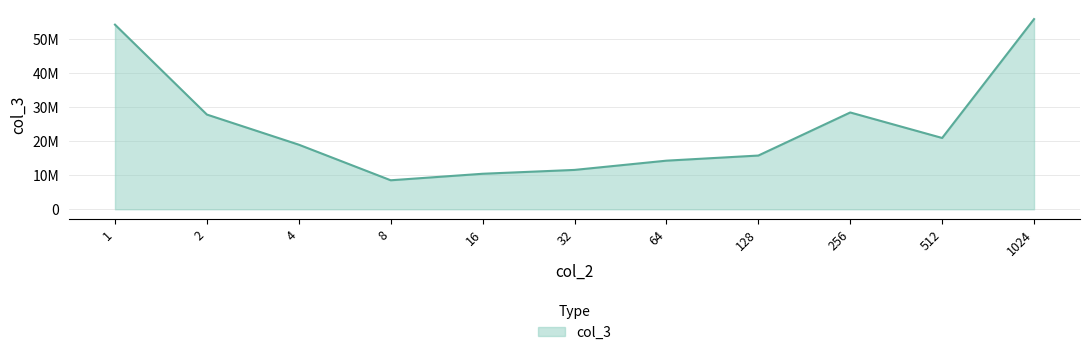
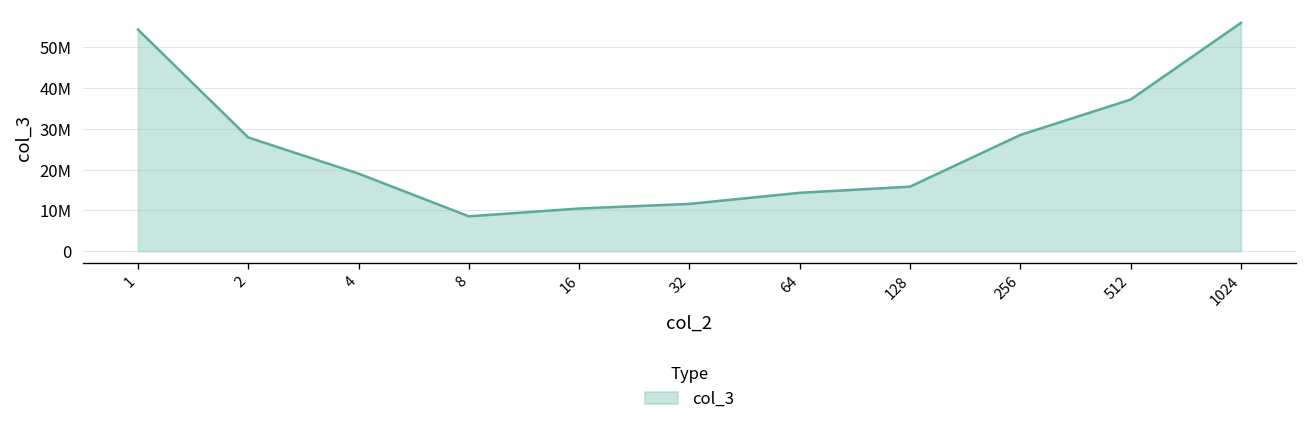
  {
    "1": 54000000,
    "2": 28000000,
    "4": 19000000,
    "8": 9000000,
    "16": 10000000,
    "32": 12000000,
    "64": 14000000,
    "128": 16000000,
    "256": 28000000,
-   "512": 21000000,
+   "512": 37000000,
    "1024": 56000000
  }
